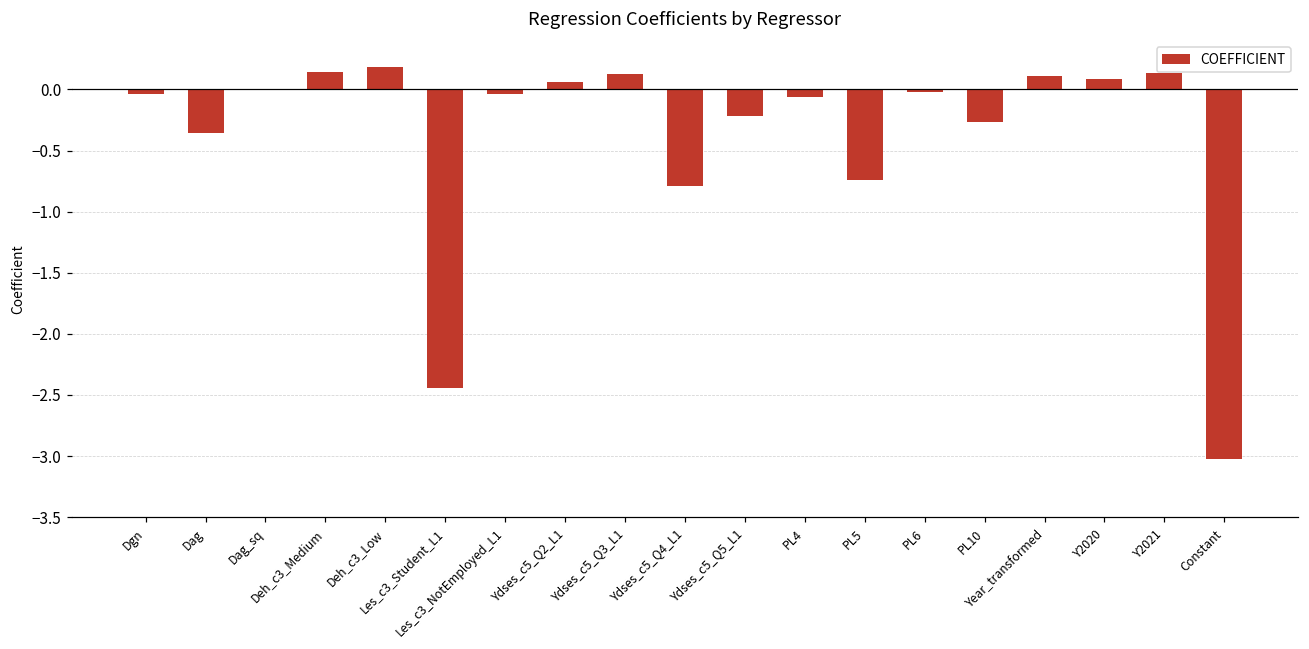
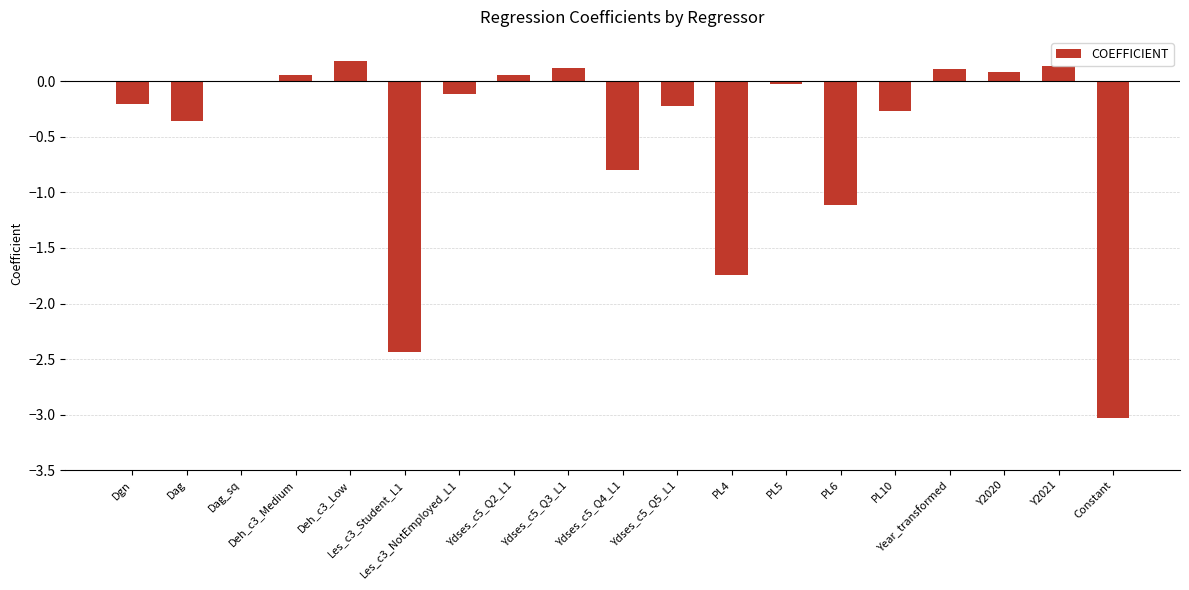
  {
-   "Dgn": -0.03,
+   "Dgn": -0.20,
    "Dag": -0.35,
-   "Deh_c3_Medium": 0.14,
+   "Deh_c3_Medium": 0.06,
    "Deh_c3_Low": 0.19,
    "Les_c3_Student_L1": -2.44,
-   "Les_c3_NotEmployed_L1": -0.04,
+   "Les_c3_NotEmployed_L1": -0.12,
    "Ydses_c5_Q2_L1": 0.06,
    "Ydses_c5_Q3_L1": 0.12,
    "Ydses_c5_Q4_L1": -0.79,
    "Ydses_c5_Q5_L1": -0.22,
-   "PL4": -0.06,
-   "PL5": -0.74,
-   "PL6": -0.02,
+   "PL4": -1.74,
+   "PL5": -0.02,
+   "PL6": -1.11,
    "PL10": -0.27,
    "Year_transformed": 0.11,
    "Y2020": 0.08,
    "Y2021": 0.13,
    "Constant": -3.03
  }
